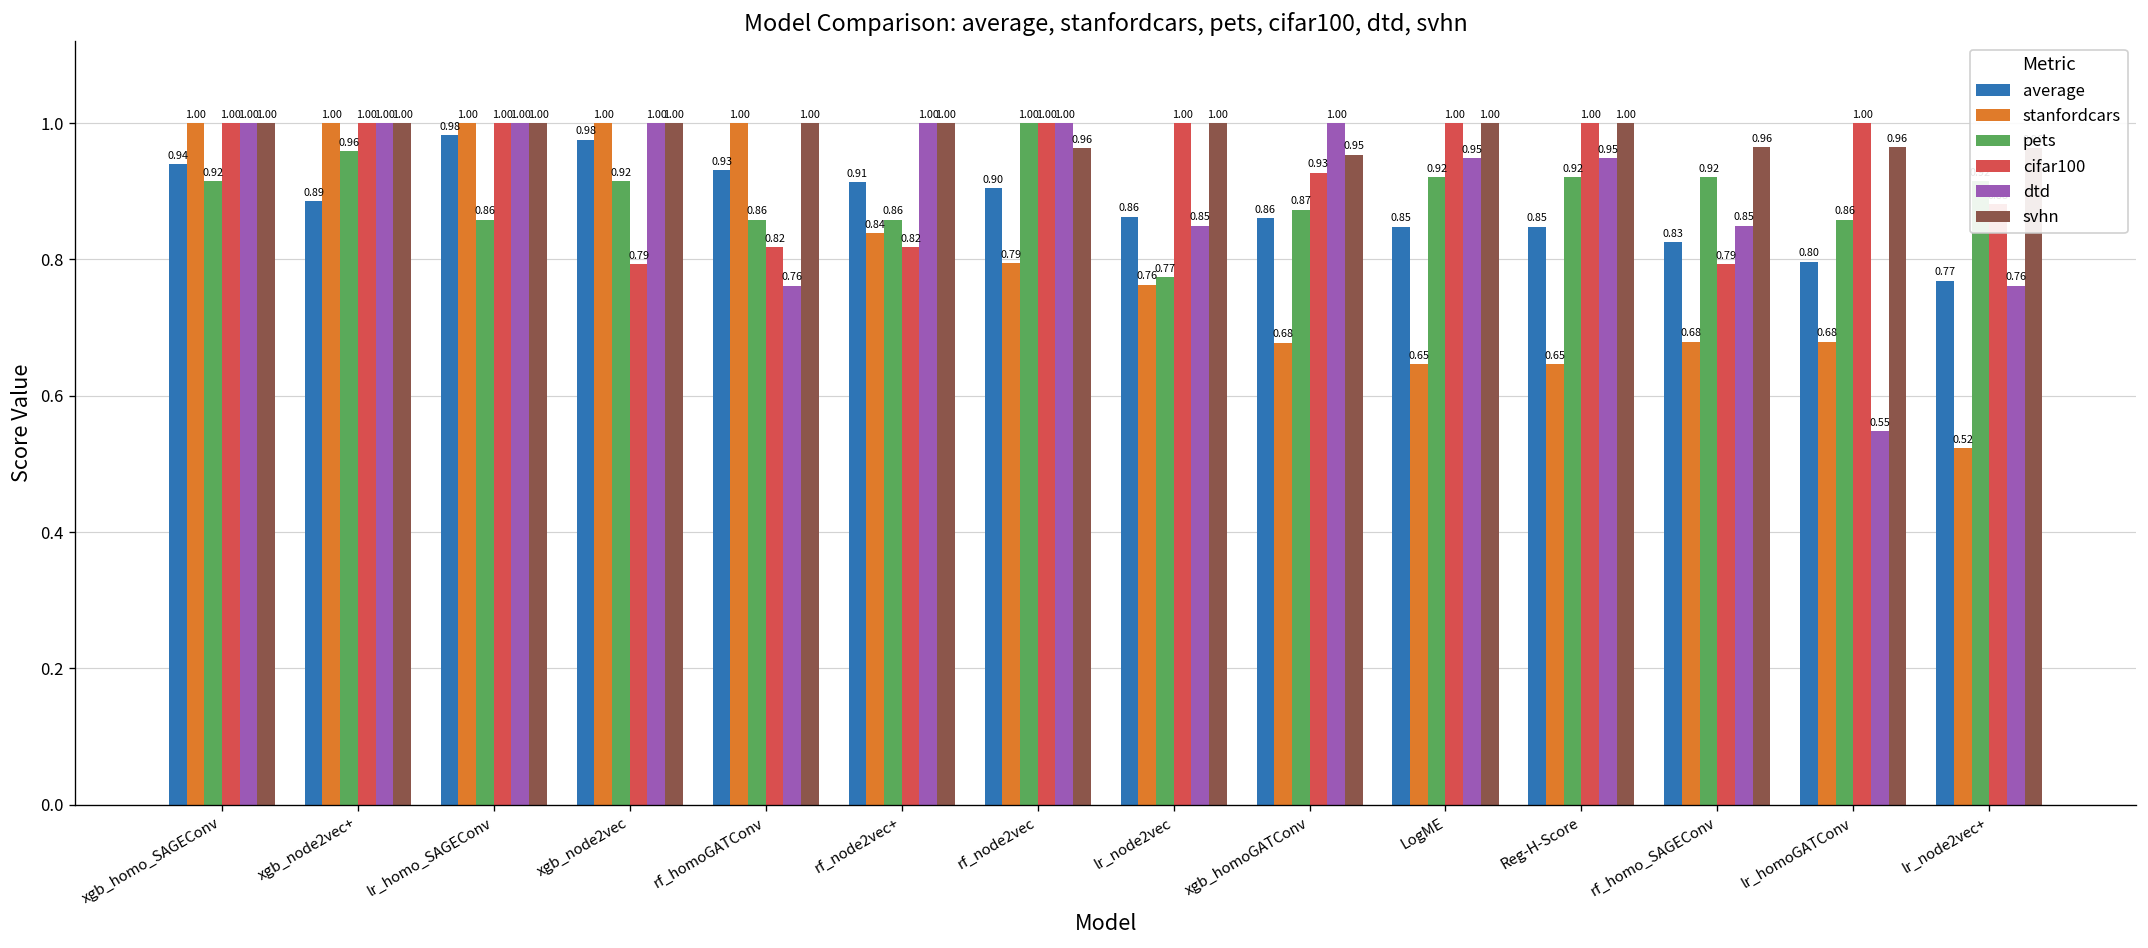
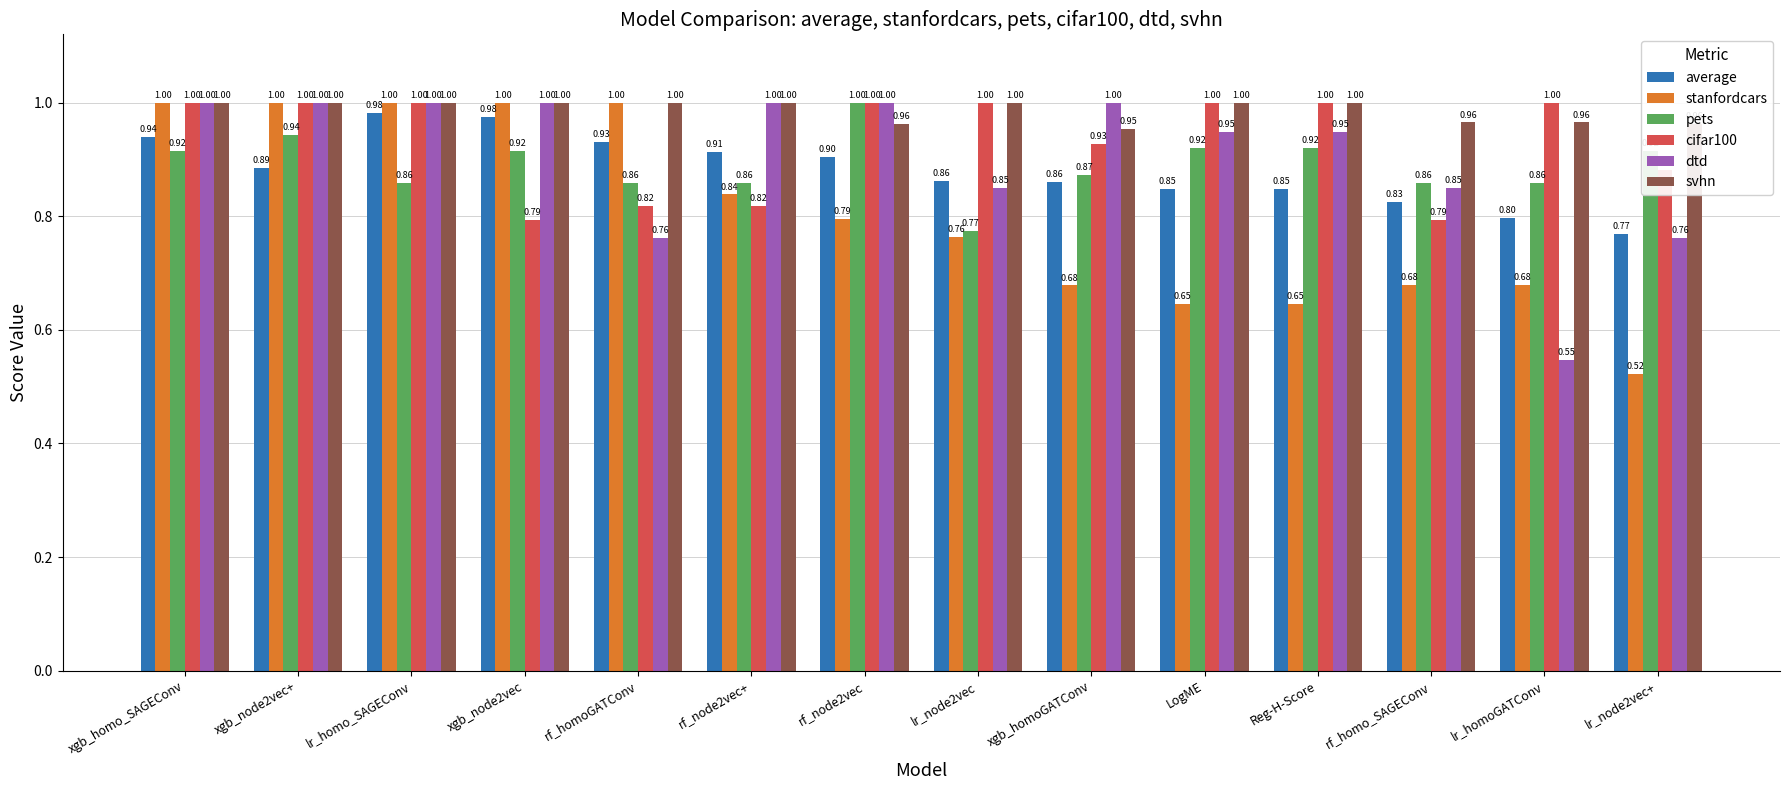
  {
    "average": {
      "xgb_homo_SAGEConv": 0.94,
      "xgb_node2vec+": 0.89,
      "lr_homo_SAGEConv": 0.98,
      "xgb_node2vec": 0.98,
      "rf_homoGATConv": 0.93,
      "rf_node2vec+": 0.91,
      "rf_node2vec": 0.90,
      "lr_node2vec": 0.86,
      "xgb_homoGATConv": 0.86,
      "LogME": 0.85,
      "Reg-H-Score": 0.85,
      "rf_homo_SAGEConv": 0.83,
      "lr_homoGATConv": 0.80,
      "lr_node2vec+": 0.77
    },
    "pets": {
      "xgb_homo_SAGEConv": 0.92,
-     "xgb_node2vec+": 0.96,
+     "xgb_node2vec+": 0.94,
      "lr_homo_SAGEConv": 0.86,
      "xgb_node2vec": 0.92,
      "rf_homoGATConv": 0.86,
      "rf_node2vec+": 0.86,
      "lr_node2vec": 0.77,
      "xgb_homoGATConv": 0.87,
      "LogME": 0.92,
      "Reg-H-Score": 0.92,
-     "rf_homo_SAGEConv": 0.92,
+     "rf_homo_SAGEConv": 0.86,
      "lr_homoGATConv": 0.86
    },
    "dtd": {
      "rf_homoGATConv": 0.76,
      "lr_node2vec": 0.85,
      "xgb_homoGATConv": 1.00,
      "LogME": 0.95,
      "Reg-H-Score": 0.95,
      "rf_homo_SAGEConv": 0.85,
      "lr_homoGATConv": 0.55,
      "lr_node2vec+": 0.76
    },
    "svhn": {
      "rf_homoGATConv": 1.00,
      "rf_node2vec": 0.96,
      "lr_node2vec": 1.00,
      "xgb_homoGATConv": 0.95,
      "LogME": 1.00,
      "Reg-H-Score": 1.00,
      "rf_homo_SAGEConv": 0.96,
      "lr_homoGATConv": 0.96
    }
  }
